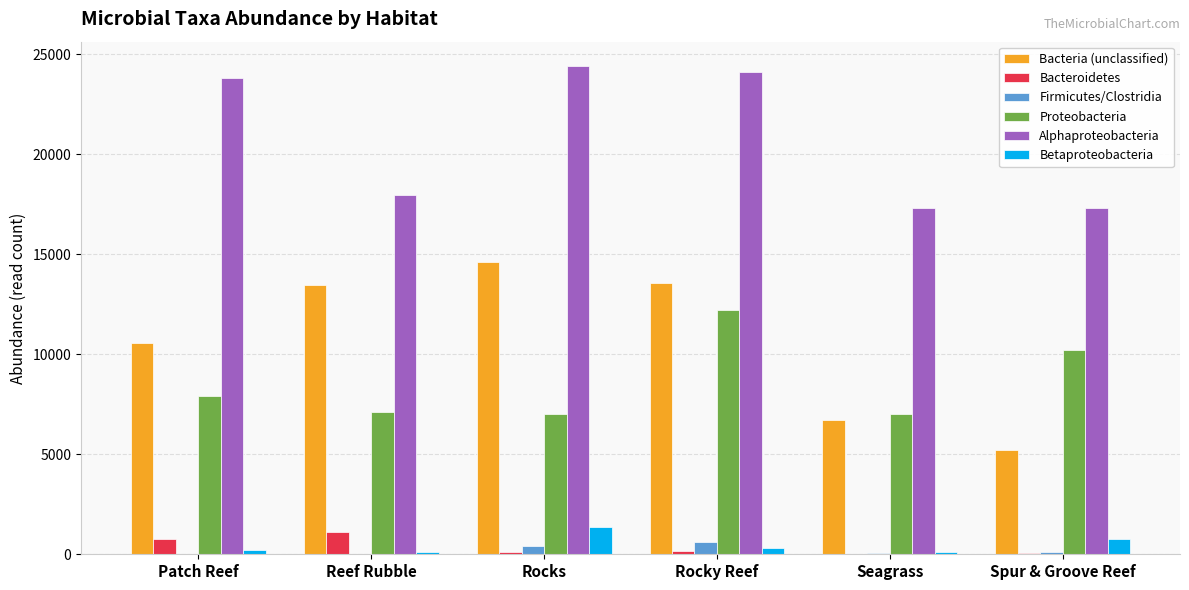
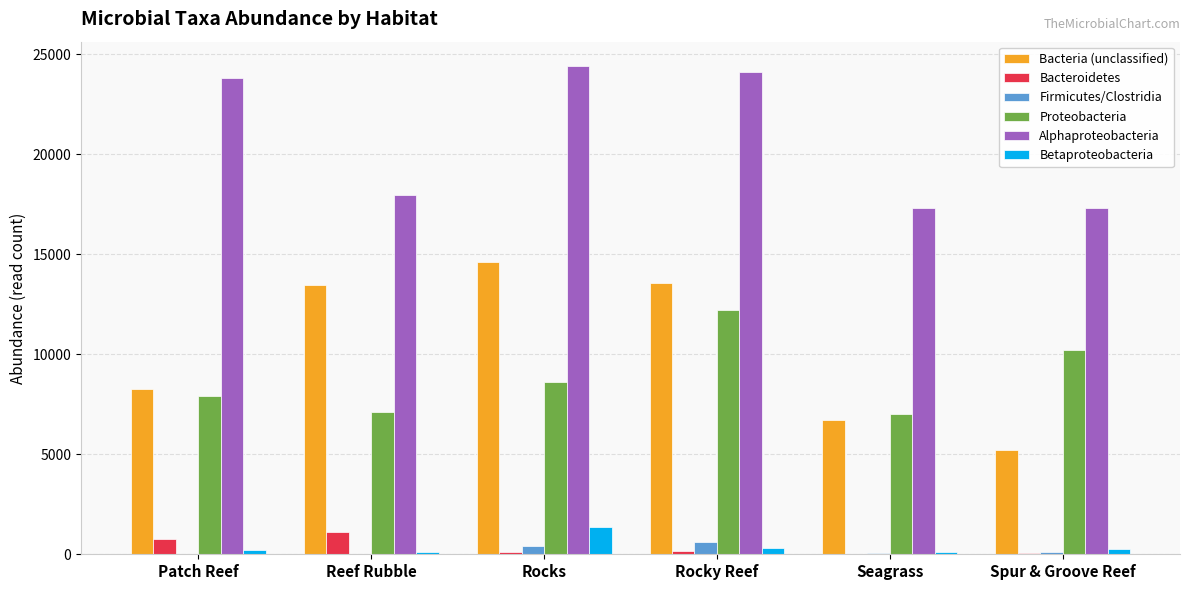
  {
    "Bacteria (unclassified)": {
-     "Patch Reef": 10600,
+     "Patch Reef": 8200,
      "Reef Rubble": 13500,
      "Rocks": 14600,
      "Rocky Reef": 13600,
      "Seagrass": 6700,
      "Spur & Groove Reef": 5200
    },
    "Bacteroidetes": {
      "Patch Reef": 800,
      "Reef Rubble": 1100,
      "Rocky Reef": 200
    },
    "Firmicutes/Clostridia": {
      "Rocks": 400,
      "Rocky Reef": 600,
      "Spur & Groove Reef": 100
    },
    "Proteobacteria": {
      "Patch Reef": 7900,
      "Reef Rubble": 7100,
-     "Rocks": 7000,
+     "Rocks": 8600,
      "Rocky Reef": 12200,
      "Seagrass": 7000,
      "Spur & Groove Reef": 10200
    },
    "Alphaproteobacteria": {
      "Patch Reef": 23800,
      "Reef Rubble": 17900,
      "Rocks": 24400,
      "Rocky Reef": 24100,
      "Seagrass": 17300,
      "Spur & Groove Reef": 17300
    },
    "Betaproteobacteria": {
      "Patch Reef": 200,
      "Reef Rubble": 100,
      "Rocks": 1400,
      "Rocky Reef": 300,
-     "Spur & Groove Reef": 800
+     "Spur & Groove Reef": 300
    }
  }
